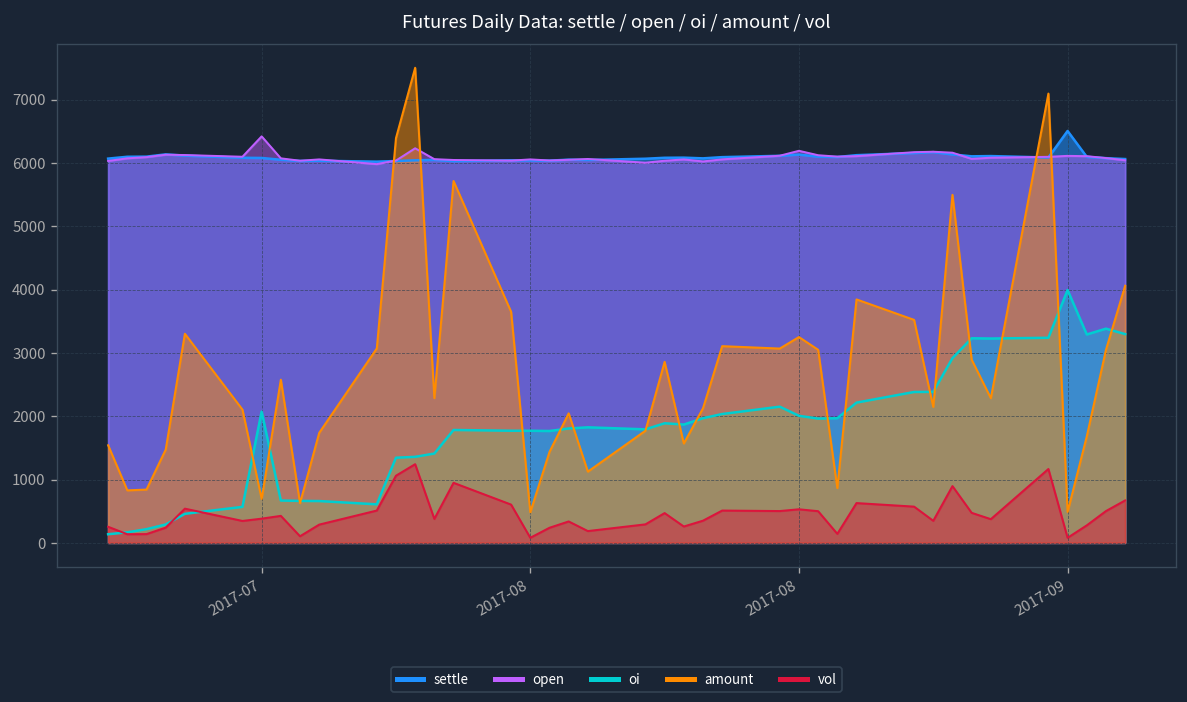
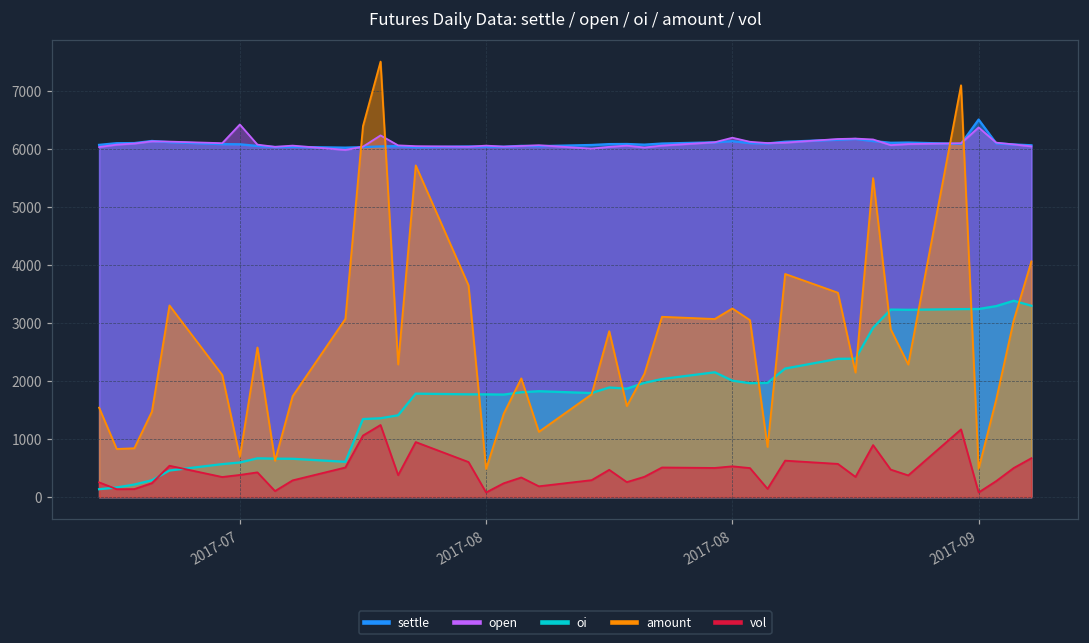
  {
    "settle": {
      "2017-07": 6100,
      "2017-09": 6500
    },
    "open": {
      "2017-07": 6400,
-     "2017-09": 6100
+     "2017-09": 6400
    },
    "oi": {
-     "2017-07": 2100,
-     "2017-09": 4000
+     "2017-07": 600,
+     "2017-09": 3200
    },
    "amount": {
      "2017-07": 700,
      "2017-09": 500
    },
    "vol": {
      "2017-07": 400,
      "2017-09": 100
    }
  }
